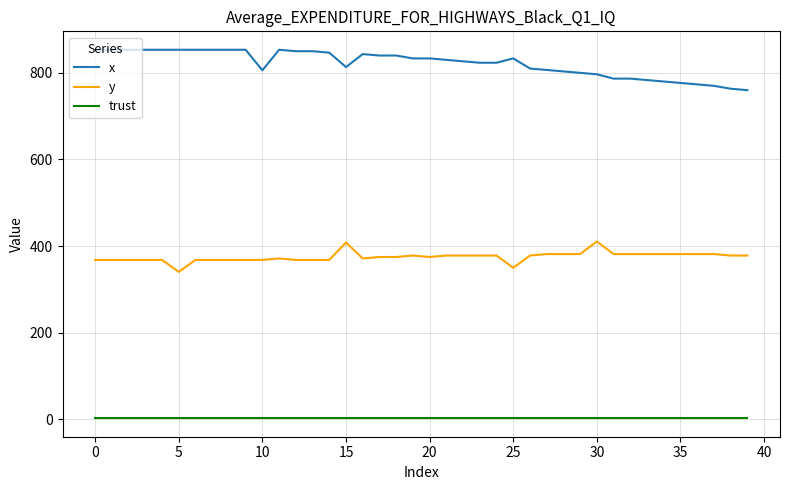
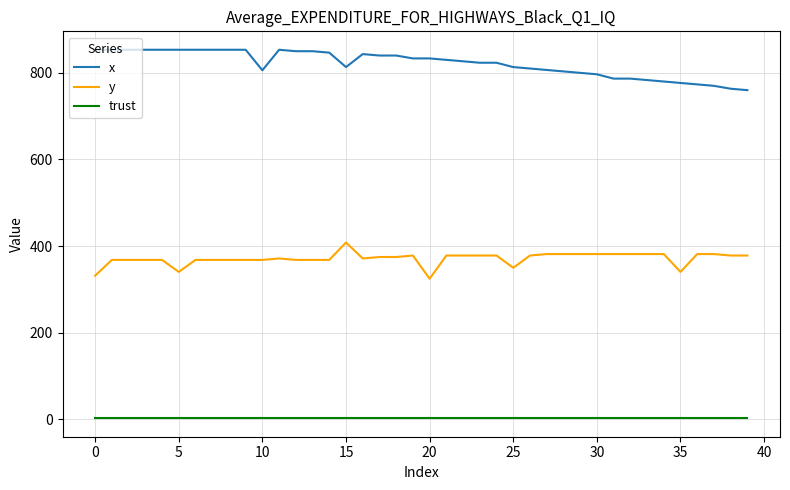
  {
    "x": {
      "5": 850,
      "10": 810,
      "15": 810,
      "20": 830,
-     "25": 830,
+     "25": 810,
      "30": 800,
      "35": 780
    },
    "y": {
-     "0": 370,
+     "0": 330,
      "5": 340,
      "10": 370,
      "15": 410,
-     "20": 370,
+     "20": 320,
      "25": 350,
-     "30": 410,
-     "35": 380
+     "30": 380,
+     "35": 340
    },
    "trust": {
      "0": 0,
      "5": 0,
      "10": 0,
      "15": 0,
      "20": 0,
      "25": 0,
      "30": 0,
      "35": 0
    }
  }
